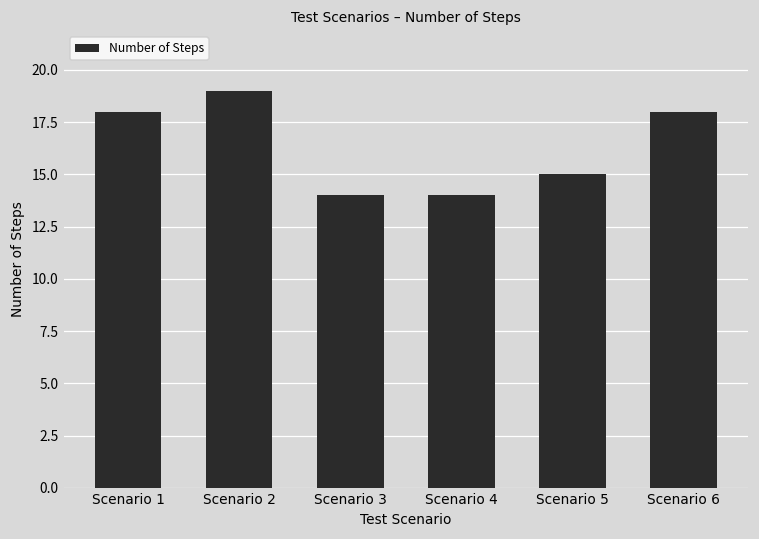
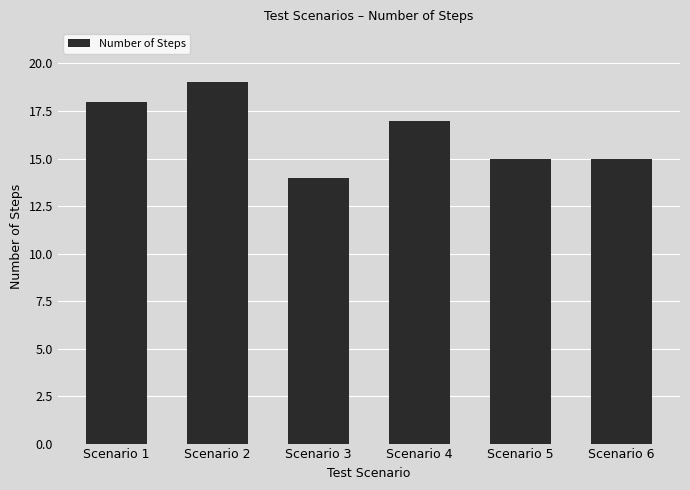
  {
    "Scenario 1": 18,
    "Scenario 2": 19,
    "Scenario 3": 14,
-   "Scenario 4": 14,
+   "Scenario 4": 17,
    "Scenario 5": 15,
-   "Scenario 6": 18
+   "Scenario 6": 15
  }
